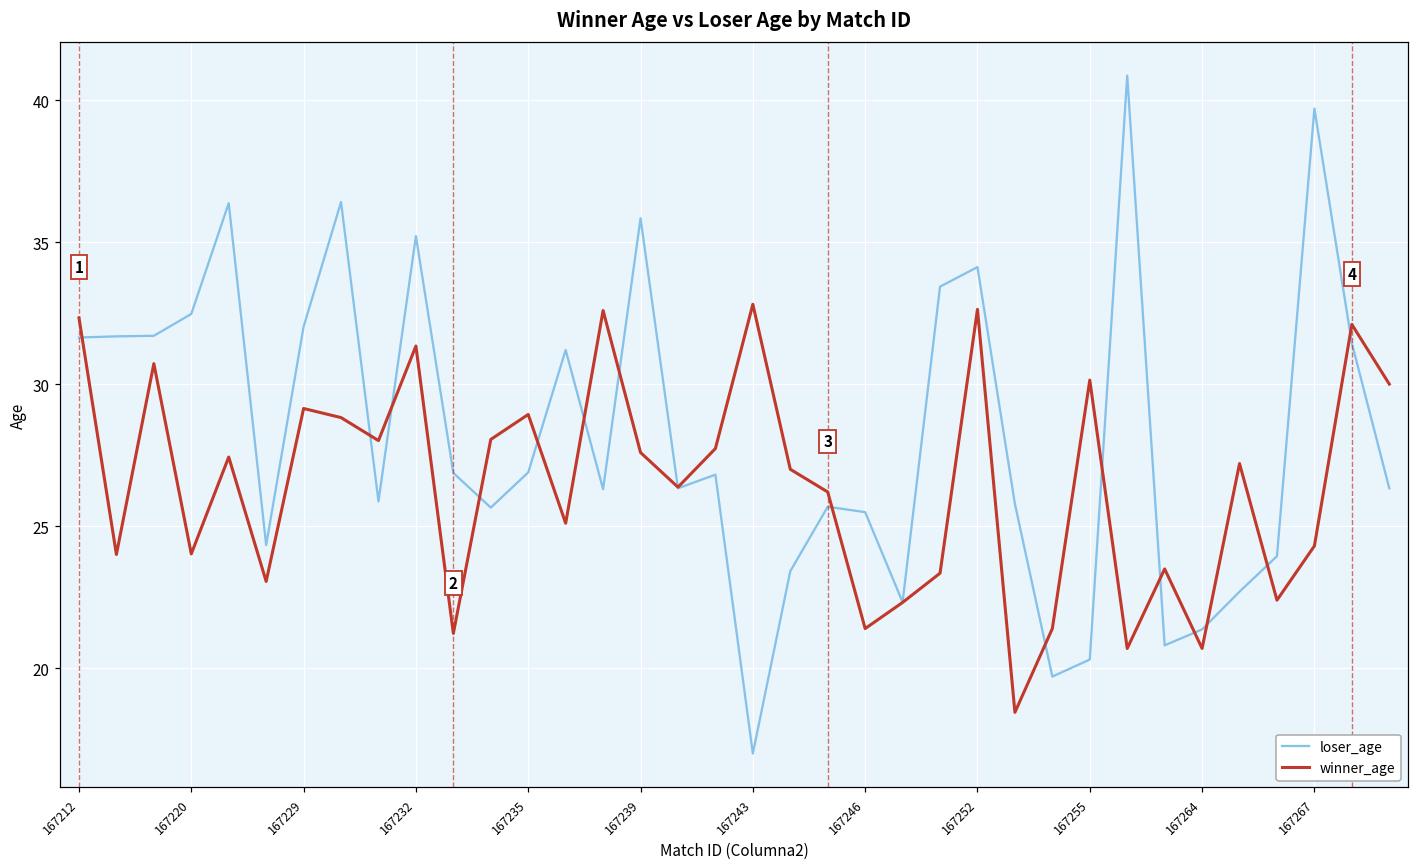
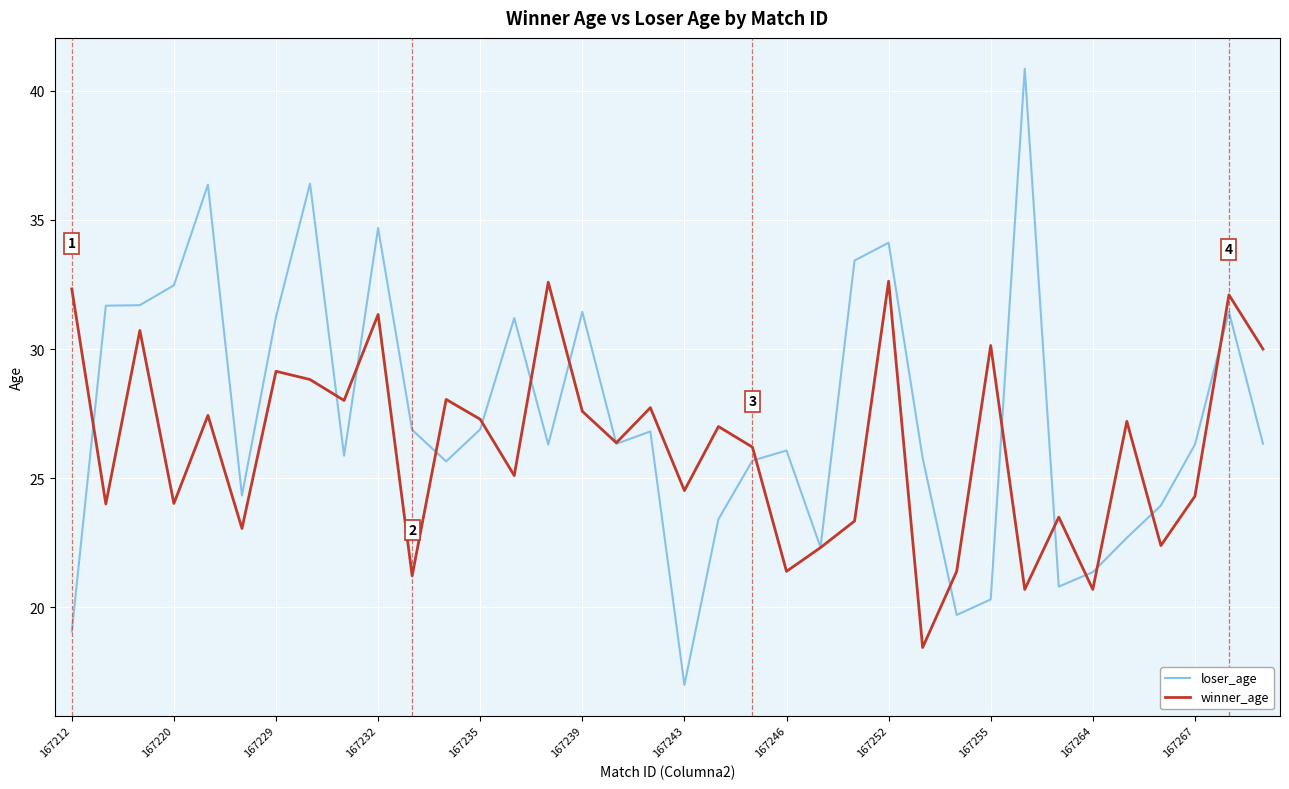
  {
    "loser_age": {
-     "167212": 31.6,
+     "167212": 19.1,
      "167220": 32.5,
-     "167229": 32.0,
-     "167232": 35.2,
+     "167229": 31.3,
+     "167232": 34.7,
      "167235": 26.9,
-     "167239": 35.8,
+     "167239": 31.4,
      "167243": 17.0,
-     "167246": 25.5,
+     "167246": 26.1,
      "167252": 34.1,
      "167255": 20.3,
      "167264": 21.4,
-     "167267": 39.7
+     "167267": 26.3
    },
    "winner_age": {
      "167212": 32.3,
      "167220": 24.0,
      "167229": 29.1,
      "167232": 31.3,
-     "167235": 28.9,
+     "167235": 27.3,
      "167239": 27.6,
-     "167243": 32.8,
+     "167243": 24.5,
      "167246": 21.4,
      "167252": 32.6,
      "167255": 30.1,
      "167264": 20.7,
      "167267": 24.3
    }
  }
